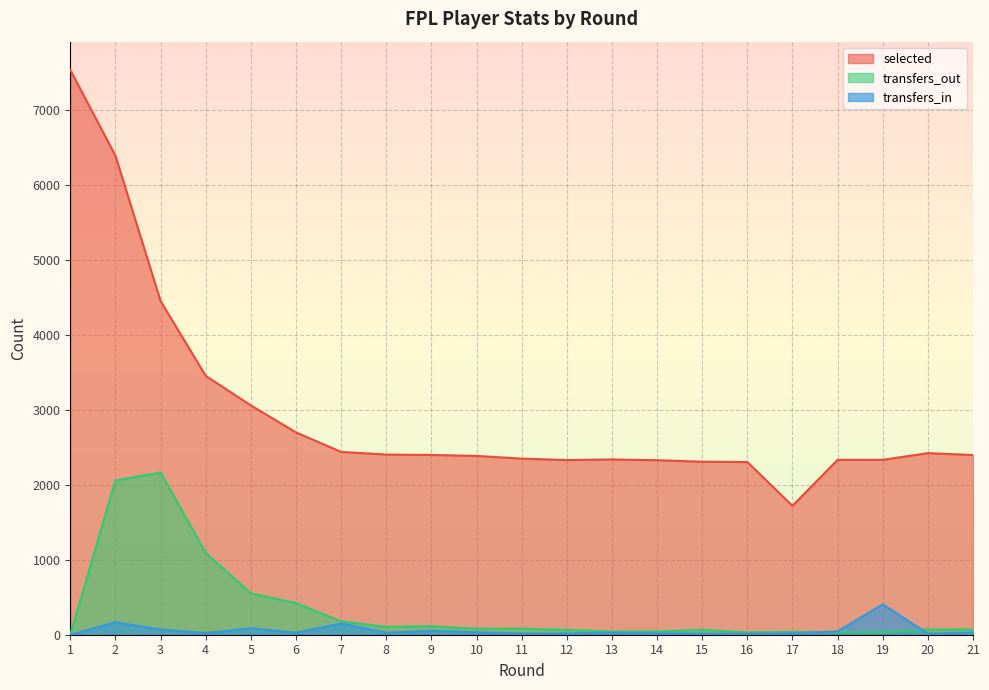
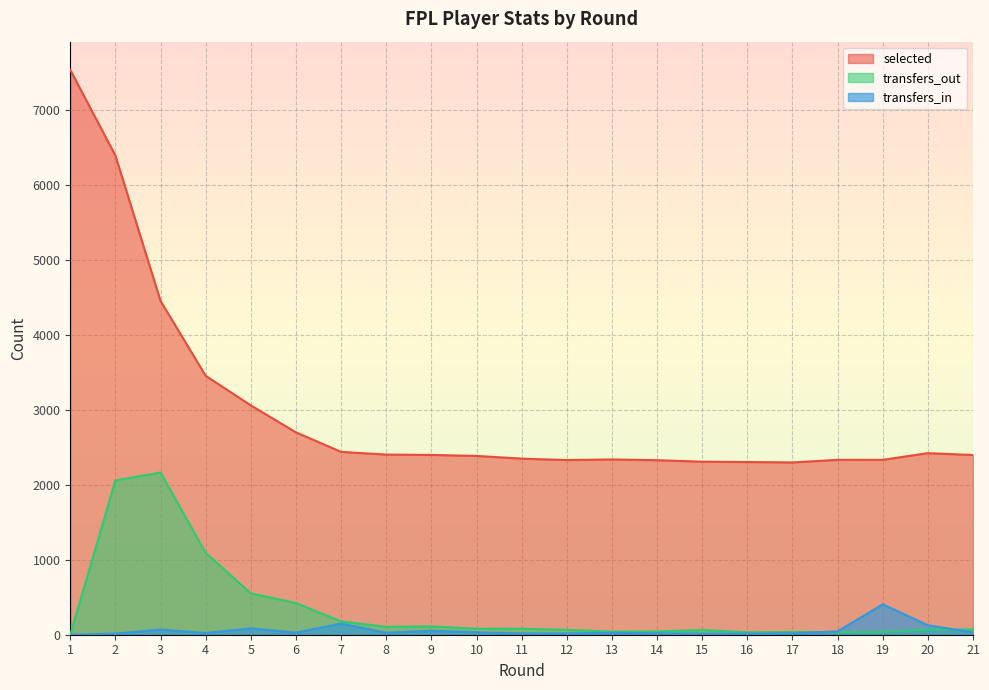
  {
    "selected": {
      "1": 7500,
      "2": 6400,
      "3": 4500,
      "4": 3500,
      "5": 3100,
      "6": 2700,
      "7": 2400,
      "8": 2400,
      "9": 2400,
      "10": 2400,
      "11": 2300,
      "12": 2300,
      "13": 2300,
      "14": 2300,
      "15": 2300,
      "16": 2300,
-     "17": 1700,
+     "17": 2300,
      "18": 2300,
      "19": 2300,
      "20": 2400,
      "21": 2400
    },
    "transfers_out": {
      "2": 2100,
      "3": 2200,
      "4": 1100,
      "5": 600,
      "6": 400,
      "8": 100,
      "9": 100,
      "10": 100,
      "11": 100,
      "12": 100,
      "15": 100,
      "19": 0,
      "20": 100,
      "21": 100
    },
    "transfers_in": {
-     "2": 200,
+     "2": 0,
      "3": 100,
      "4": 0,
      "5": 100,
      "6": 0,
      "8": 0,
      "9": 100,
      "10": 0,
      "11": 0,
      "12": 0,
      "15": 0,
      "19": 400,
-     "20": 0,
+     "20": 100,
      "21": 0
    }
  }
